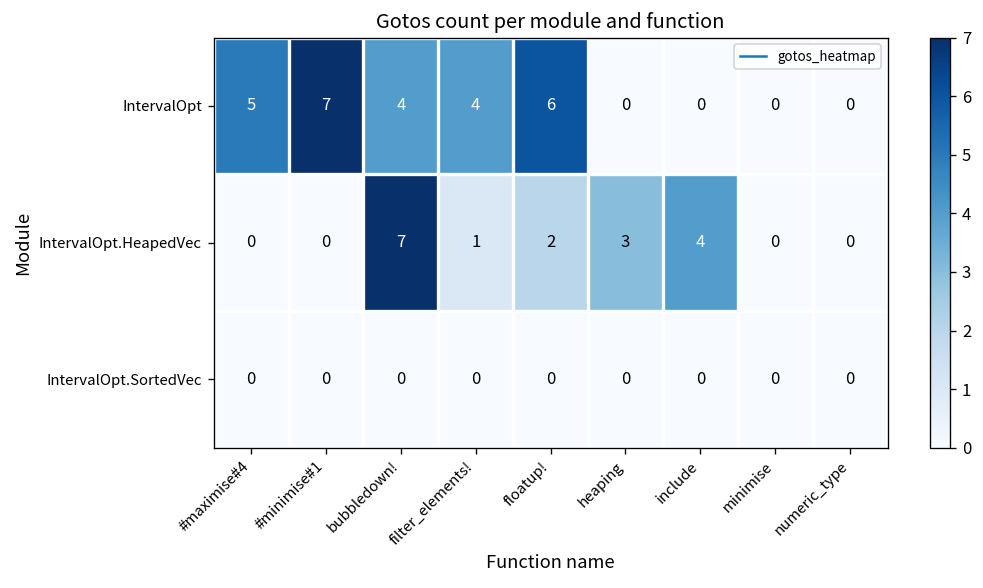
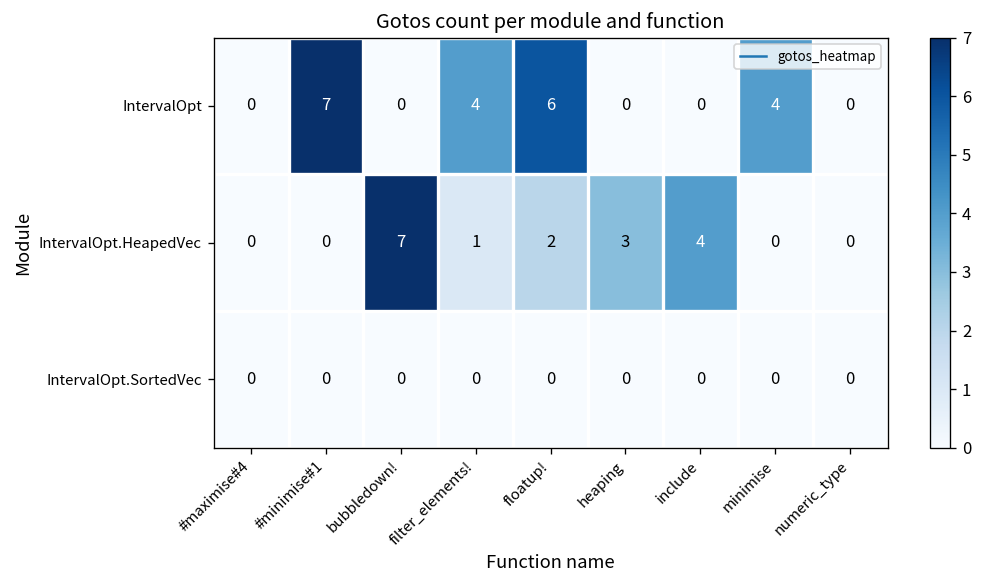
  {
    "IntervalOpt": {
-     "#maximise#4": 5,
+     "#maximise#4": 0,
      "#minimise#1": 7,
-     "bubbledown!": 4,
+     "bubbledown!": 0,
      "filter_elements!": 4,
      "floatup!": 6,
      "heaping": 0,
      "include": 0,
-     "minimise": 0,
+     "minimise": 4,
      "numeric_type": 0
    },
    "IntervalOpt.HeapedVec": {
      "#maximise#4": 0,
      "#minimise#1": 0,
      "bubbledown!": 7,
      "filter_elements!": 1,
      "floatup!": 2,
      "heaping": 3,
      "include": 4,
      "minimise": 0,
      "numeric_type": 0
    },
    "IntervalOpt.SortedVec": {
      "#maximise#4": 0,
      "#minimise#1": 0,
      "bubbledown!": 0,
      "filter_elements!": 0,
      "floatup!": 0,
      "heaping": 0,
      "include": 0,
      "minimise": 0,
      "numeric_type": 0
    }
  }
